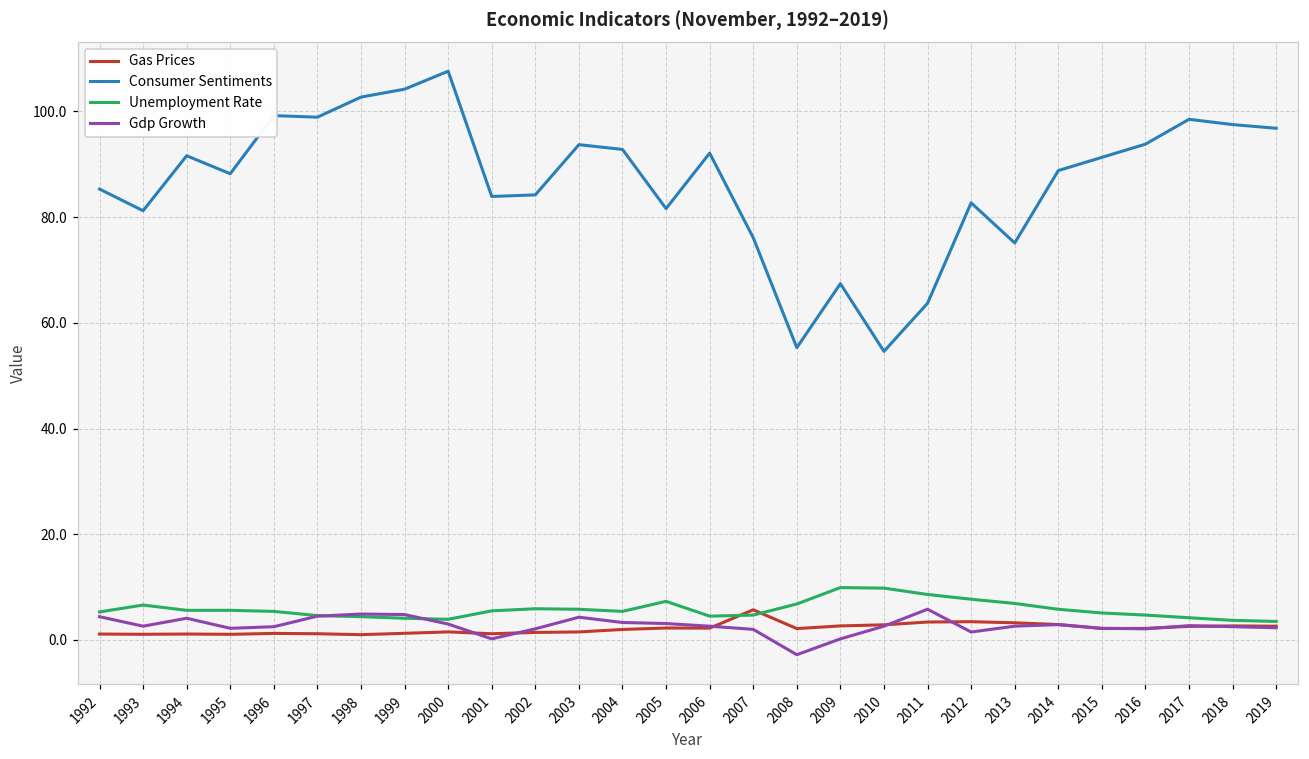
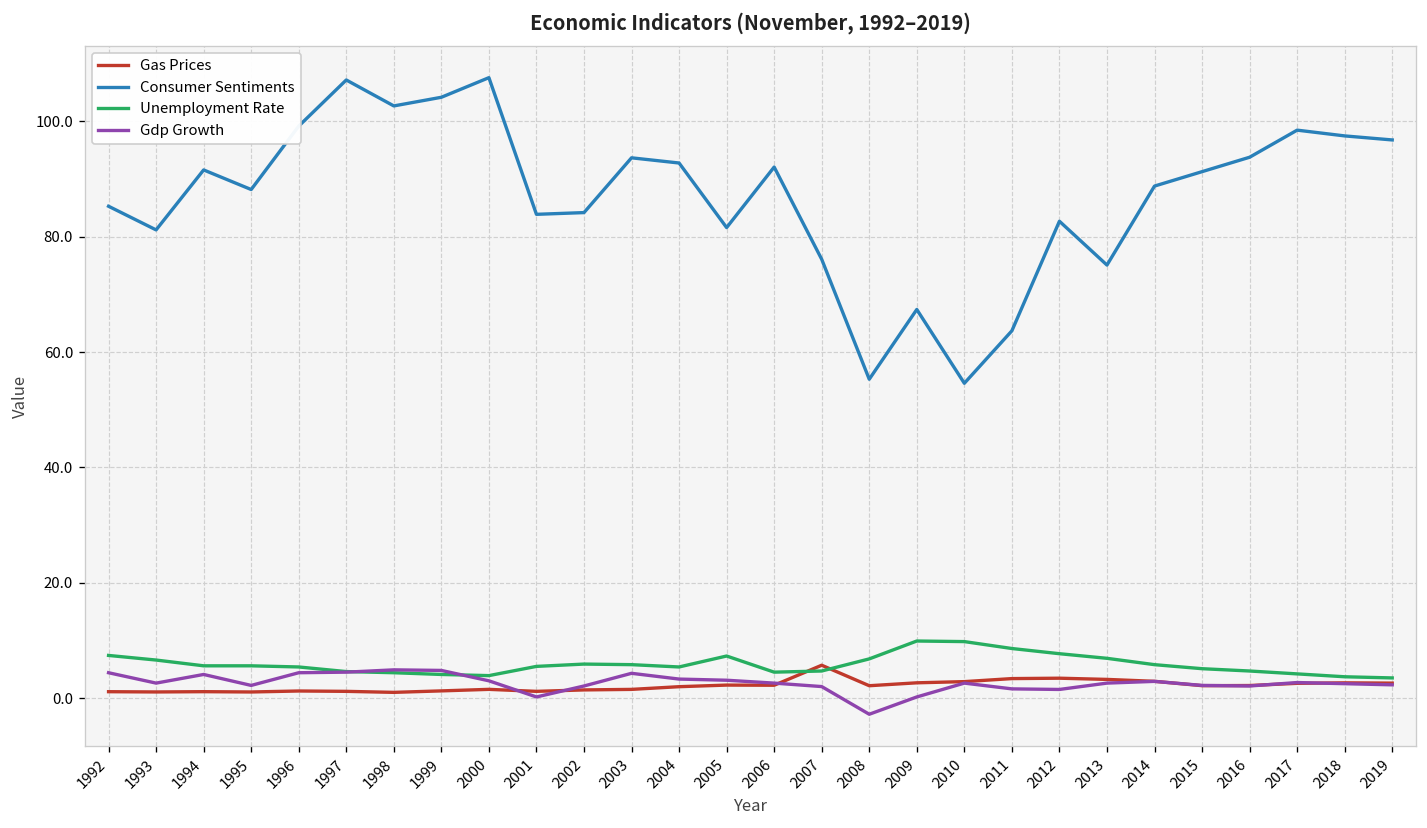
  {
    "Gas Prices": {
      "1992": 1,
      "1993": 1,
      "1994": 1,
      "1995": 1,
      "1996": 1,
      "1997": 1,
      "1998": 1,
      "1999": 1,
      "2000": 2,
      "2001": 1,
      "2002": 1,
      "2003": 2,
      "2004": 2,
      "2005": 2,
      "2007": 6,
      "2008": 2,
      "2009": 3,
      "2011": 3,
      "2012": 3,
      "2013": 3
    },
    "Consumer Sentiments": {
      "1992": 85,
      "1993": 81,
      "1994": 92,
      "1995": 88,
-     "1997": 99,
+     "1997": 107,
      "1998": 103,
      "1999": 104,
      "2000": 108,
      "2001": 84,
      "2002": 84,
      "2003": 94,
      "2004": 93,
      "2005": 82,
      "2006": 92,
      "2007": 76,
      "2008": 55,
      "2009": 67,
      "2010": 55,
      "2011": 64,
      "2012": 83,
      "2013": 75,
      "2014": 89,
      "2015": 91,
      "2016": 94,
      "2017": 99,
      "2018": 98,
      "2019": 97
    },
    "Unemployment Rate": {
-     "1992": 5,
+     "1992": 7,
      "1993": 7,
      "1994": 6,
      "1995": 6,
      "1996": 5,
      "1999": 4,
      "2000": 4,
      "2001": 6,
      "2002": 6,
      "2003": 6,
      "2004": 5,
      "2005": 7,
      "2006": 5,
      "2007": 5,
      "2008": 7,
      "2009": 10,
      "2010": 10,
      "2011": 9,
      "2012": 8,
      "2013": 7,
      "2014": 6,
      "2015": 5,
      "2016": 5,
      "2017": 4,
      "2018": 4,
      "2019": 4
    },
    "Gdp Growth": {
      "1992": 4,
      "1993": 3,
      "1994": 4,
      "1995": 2,
-     "1996": 3,
+     "1996": 4,
      "1999": 5,
      "2000": 3,
      "2001": 0,
      "2002": 2,
      "2003": 4,
      "2004": 3,
      "2005": 3,
      "2007": 2,
      "2008": -3,
      "2009": 0,
-     "2011": 6,
+     "2011": 2,
      "2012": 2,
      "2013": 3
    }
  }
